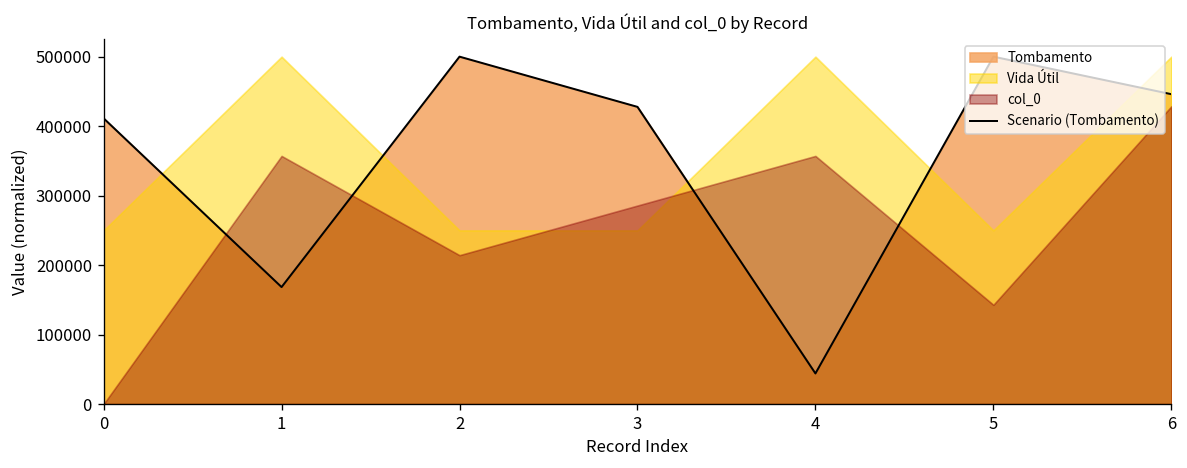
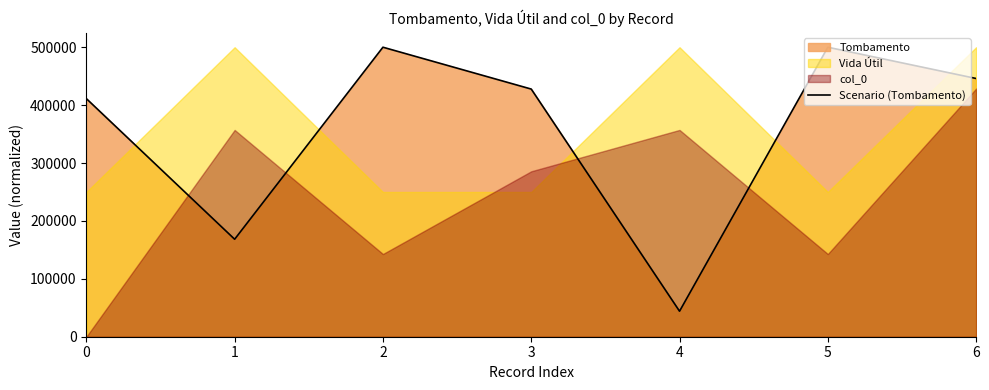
  {
    "Tombamento": {
      "0": 410000,
      "1": 170000,
      "2": 500000,
      "3": 430000,
      "4": 40000,
      "6": 450000
    },
    "Vida Útil": {
      "0": 250000,
      "1": 500000,
      "2": 250000,
      "3": 250000,
      "4": 500000,
      "5": 250000,
      "6": 500000
    },
    "col_0": {
      "0": 0,
      "1": 360000,
-     "2": 210000,
+     "2": 140000,
      "3": 290000,
      "4": 360000,
      "5": 140000,
      "6": 430000
    }
  }
